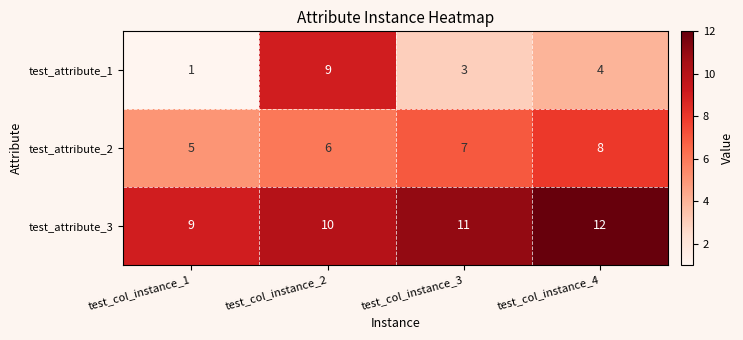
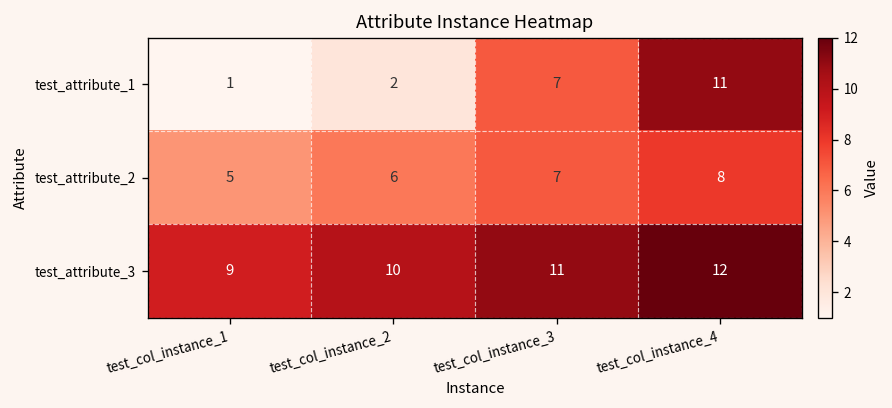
  {
    "test_attribute_1": {
      "test_col_instance_1": 1,
-     "test_col_instance_2": 9,
-     "test_col_instance_3": 3,
-     "test_col_instance_4": 4
+     "test_col_instance_2": 2,
+     "test_col_instance_3": 7,
+     "test_col_instance_4": 11
    },
    "test_attribute_2": {
      "test_col_instance_1": 5,
      "test_col_instance_2": 6,
      "test_col_instance_3": 7,
      "test_col_instance_4": 8
    },
    "test_attribute_3": {
      "test_col_instance_1": 9,
      "test_col_instance_2": 10,
      "test_col_instance_3": 11,
      "test_col_instance_4": 12
    }
  }
